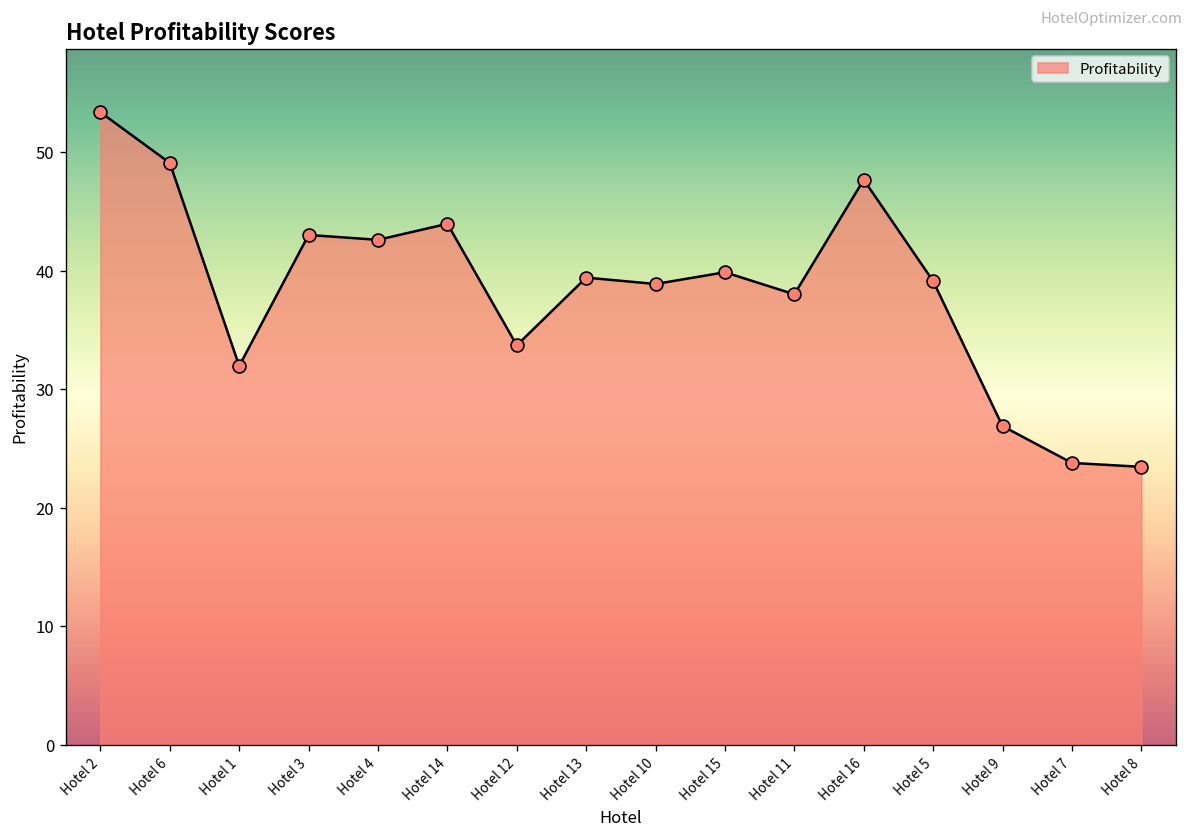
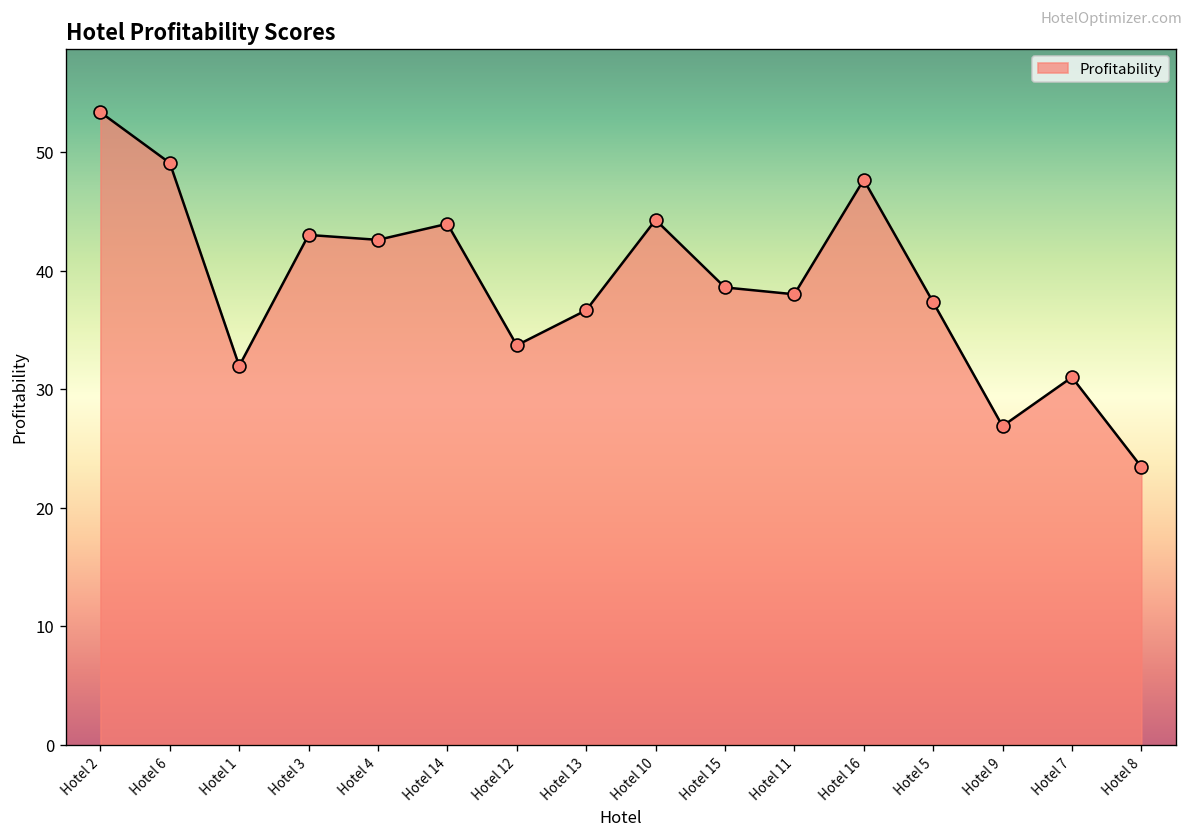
  {
    "Hotel 2": 53,
    "Hotel 6": 49,
    "Hotel 1": 32,
    "Hotel 3": 43,
    "Hotel 4": 43,
    "Hotel 14": 44,
    "Hotel 12": 34,
-   "Hotel 13": 39,
-   "Hotel 10": 39,
-   "Hotel 15": 40,
+   "Hotel 13": 37,
+   "Hotel 10": 44,
+   "Hotel 15": 39,
    "Hotel 11": 38,
    "Hotel 16": 48,
-   "Hotel 5": 39,
+   "Hotel 5": 37,
    "Hotel 9": 27,
-   "Hotel 7": 24,
+   "Hotel 7": 31,
    "Hotel 8": 23
  }
